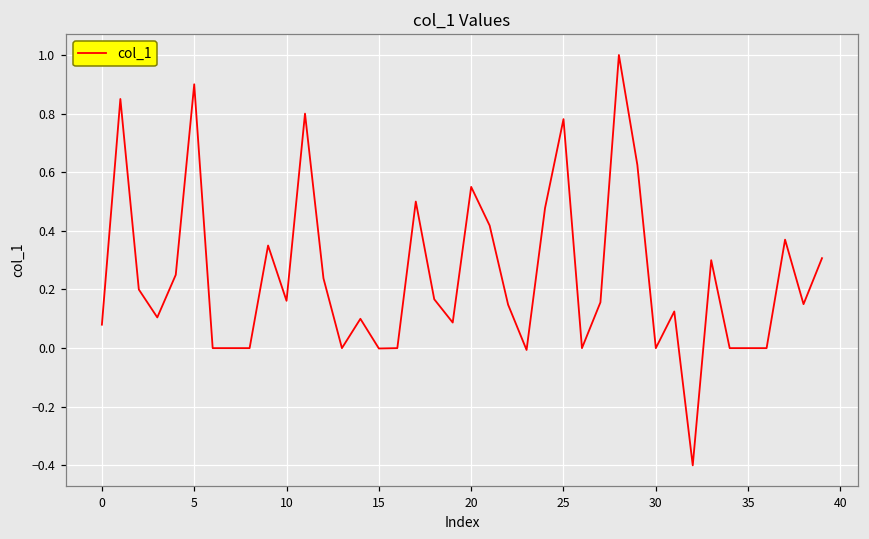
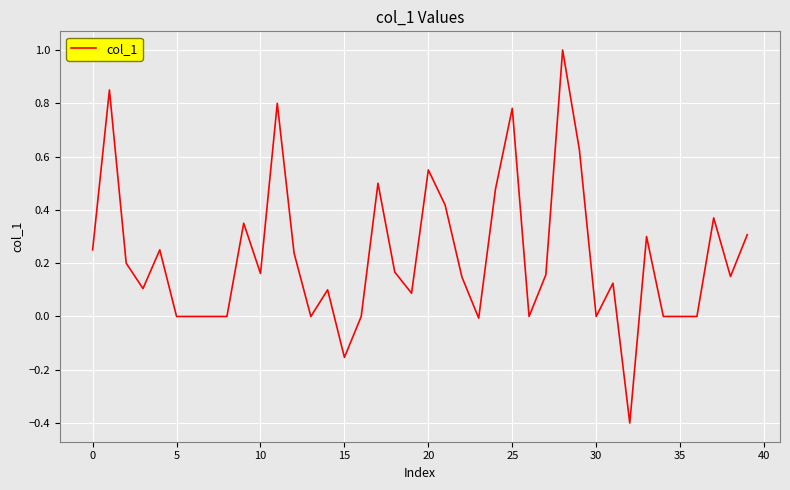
  {
-   "0": 0.08,
-   "5": 0.9,
+   "0": 0.25,
+   "5": 0.0,
    "10": 0.16,
-   "15": 0.00,
+   "15": -0.15,
    "20": 0.55,
    "25": 0.78,
    "30": 0.00,
    "35": 0.00
  }
